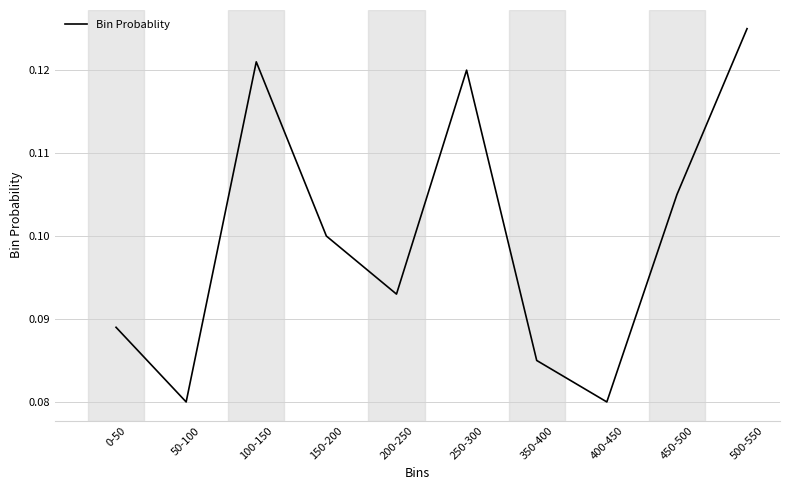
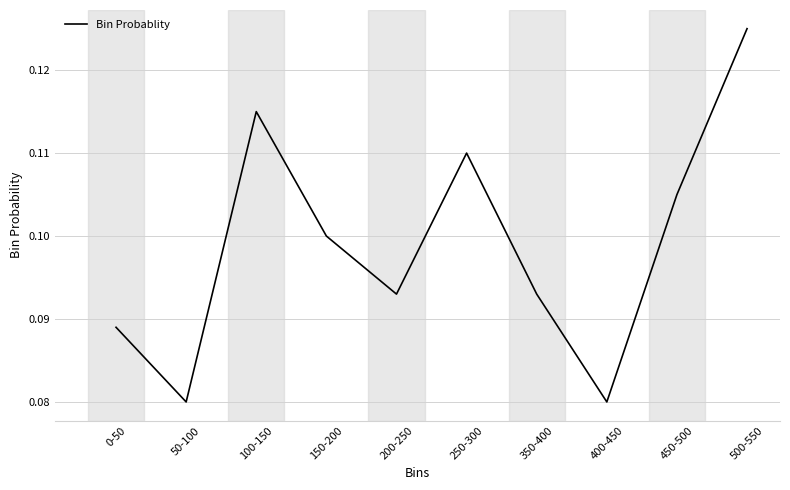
  {
    "0-50": 0.089,
    "50-100": 0.080,
-   "100-150": 0.121,
+   "100-150": 0.115,
    "150-200": 0.100,
    "200-250": 0.093,
-   "250-300": 0.12,
-   "350-400": 0.085,
+   "250-300": 0.11,
+   "350-400": 0.093,
    "400-450": 0.080,
    "450-500": 0.105,
    "500-550": 0.125
  }
